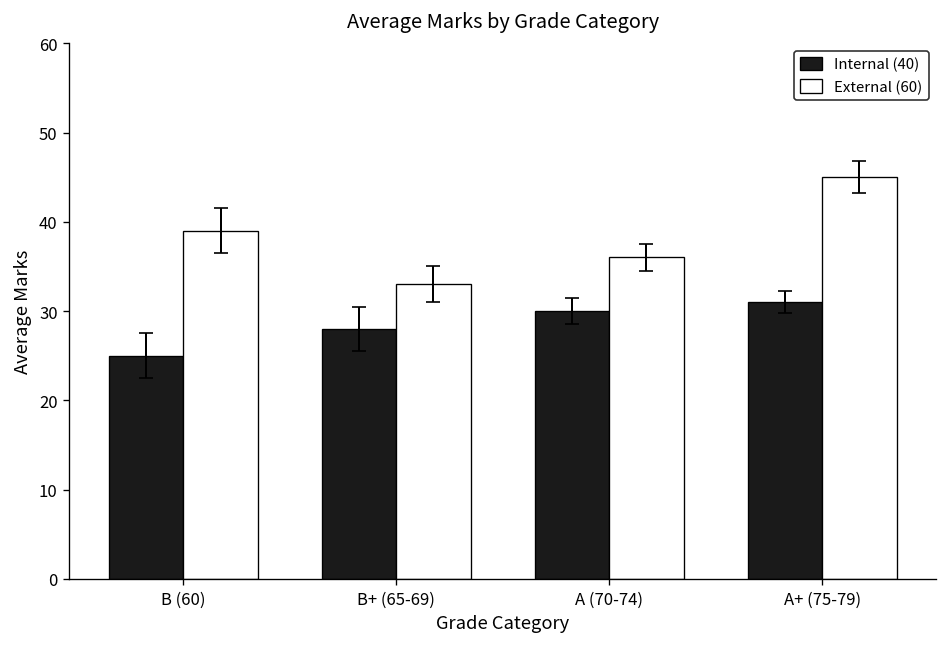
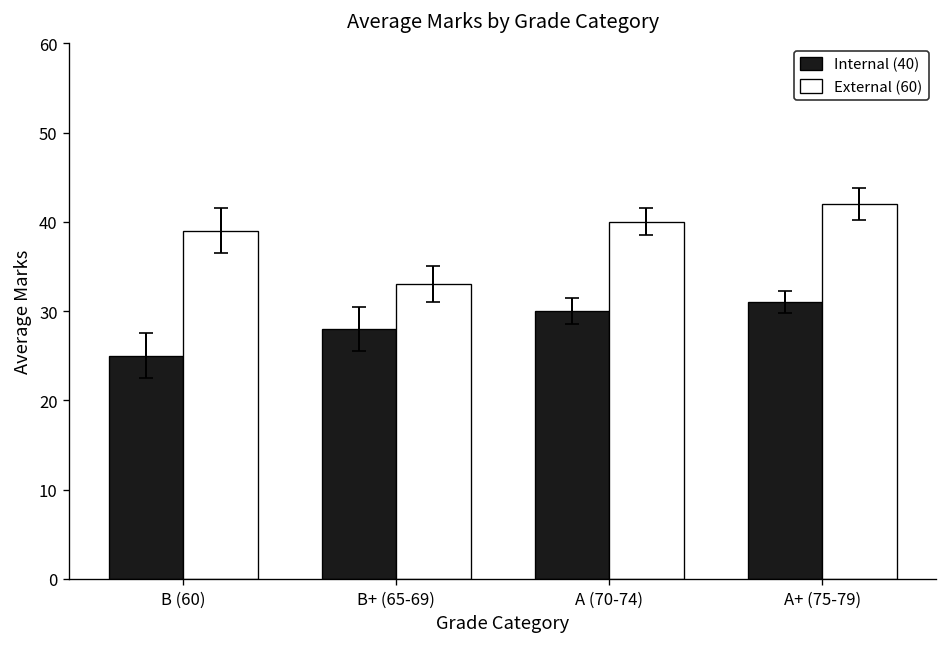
  {
    "External (60)": {
      "B (60)": 39,
      "B+ (65-69)": 33,
-     "A (70-74)": 36,
-     "A+ (75-79)": 45
+     "A (70-74)": 40,
+     "A+ (75-79)": 42
    }
  }
